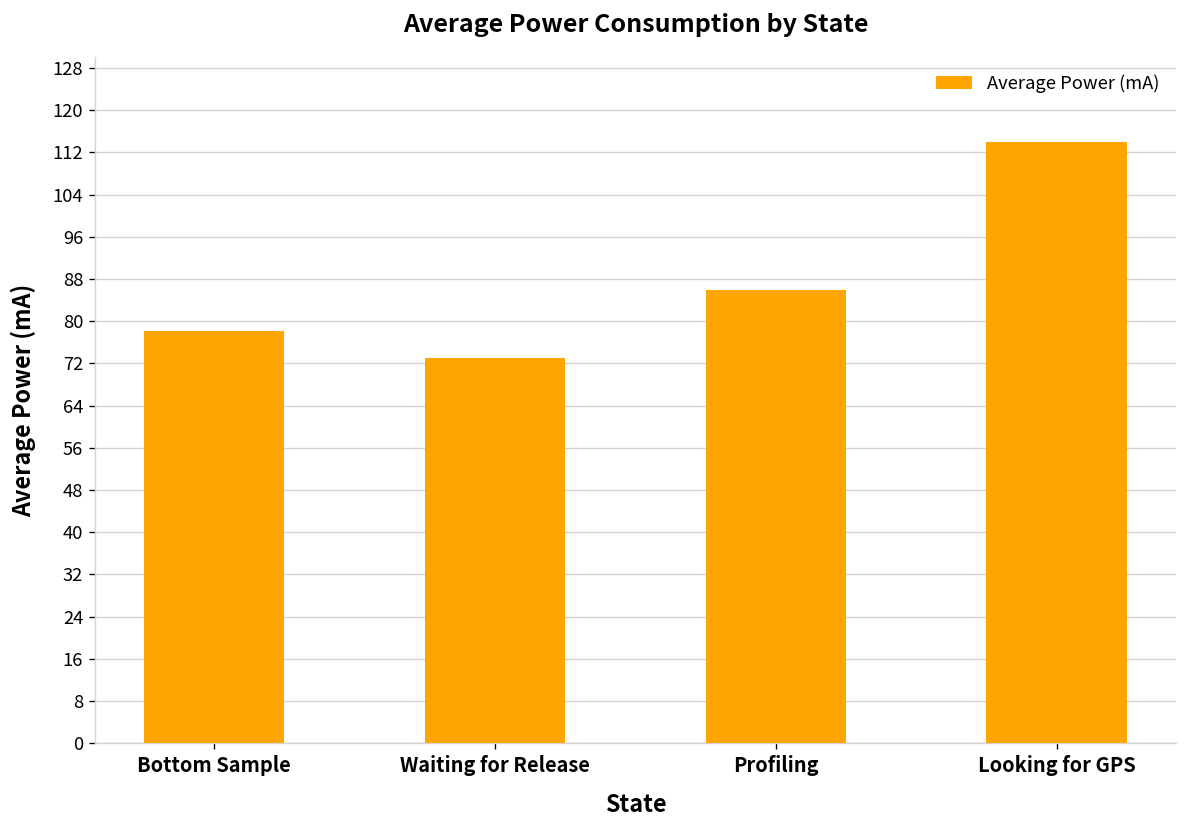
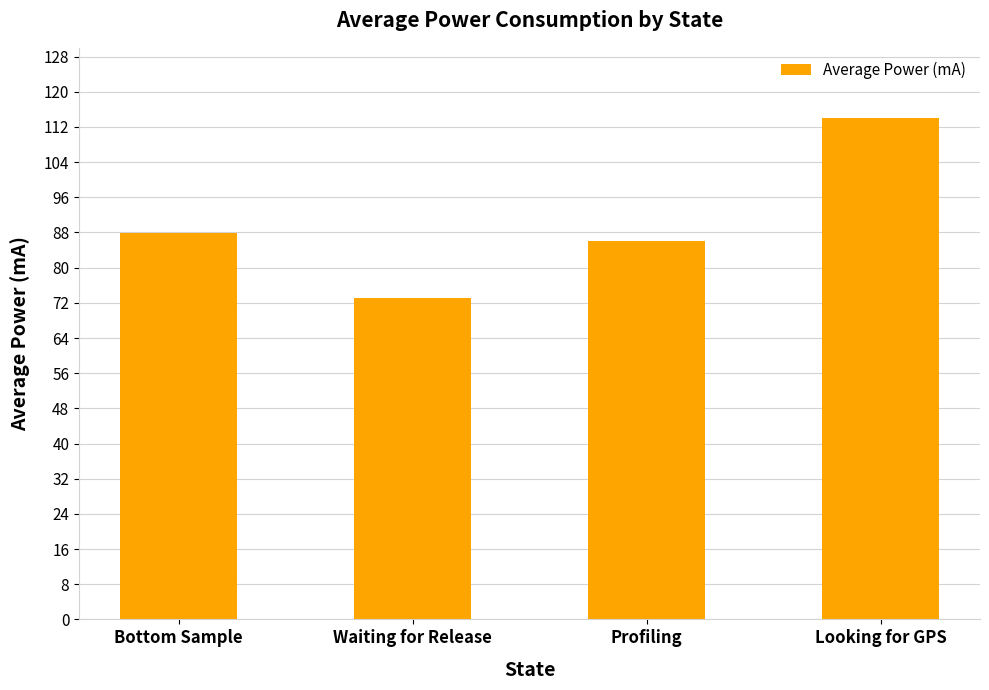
  {
-   "Bottom Sample": 78,
+   "Bottom Sample": 88,
    "Waiting for Release": 73,
    "Profiling": 86,
    "Looking for GPS": 114
  }
